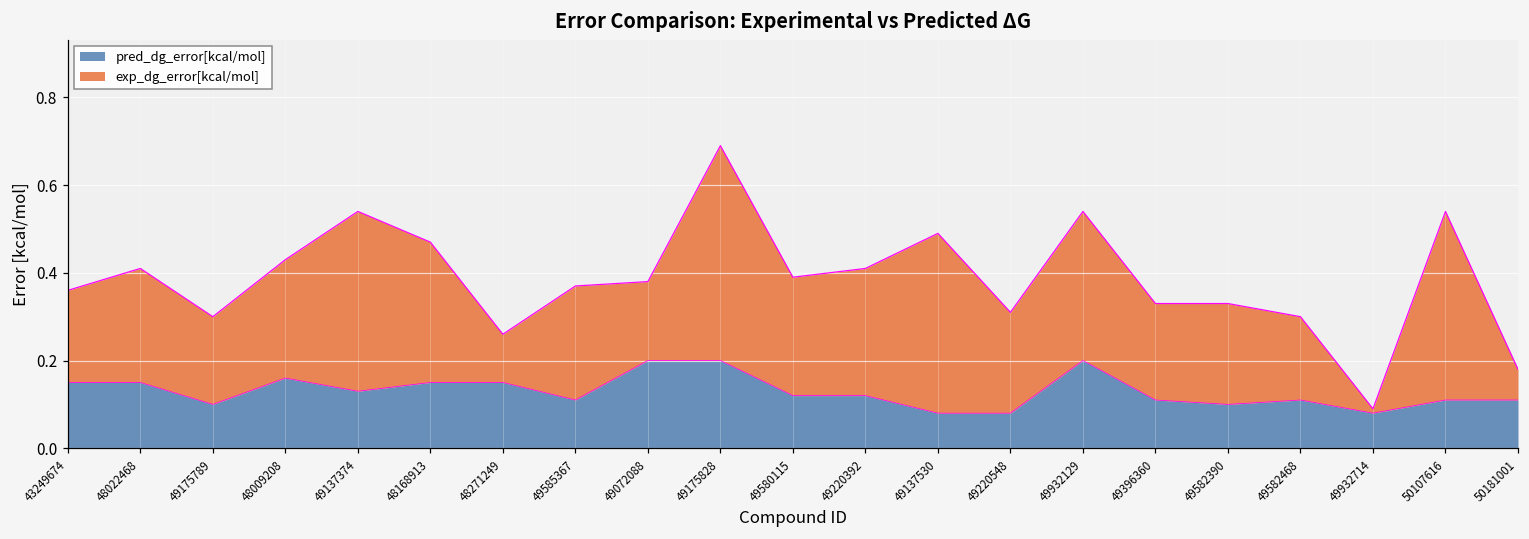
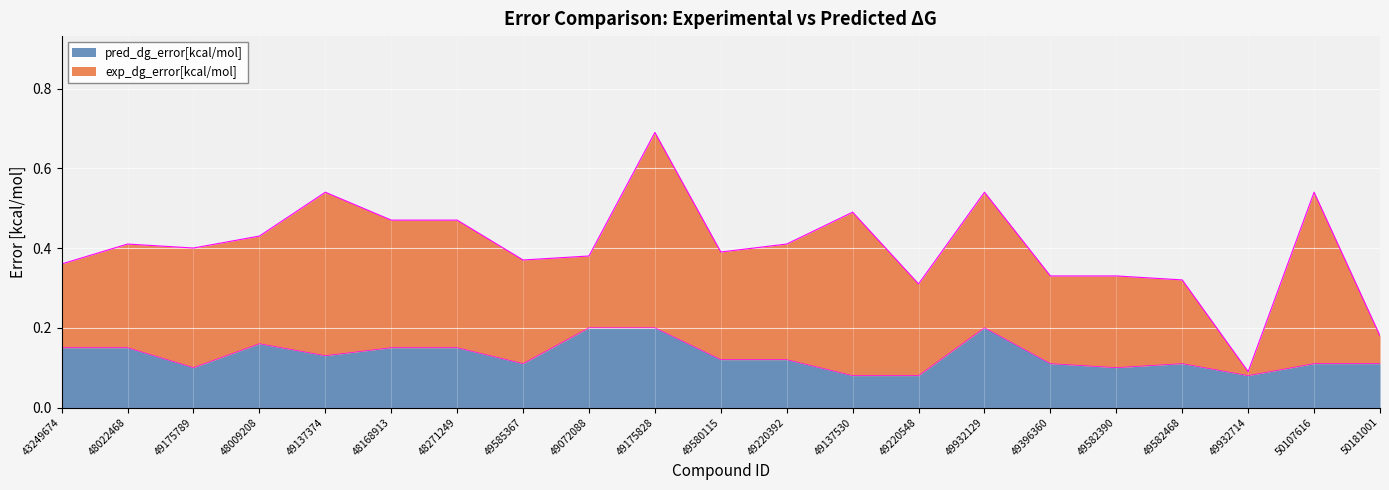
  {
    "pred_dg_error[kcal/mol]": {
      "43249674": 0.15,
      "48022468": 0.15,
      "49175789": 0.10,
      "48009208": 0.16,
      "49137374": 0.13,
      "48168913": 0.15,
      "48271249": 0.15,
      "49585367": 0.11,
      "49072088": 0.20,
      "49175828": 0.20,
      "49580115": 0.12,
      "49220392": 0.12,
      "49137530": 0.08,
      "49220548": 0.08,
      "49932129": 0.20,
      "49396360": 0.11,
      "49582390": 0.10,
      "49582468": 0.11,
      "49932714": 0.08,
      "50107616": 0.11,
      "50181001": 0.11
    },
    "exp_dg_error[kcal/mol]": {
      "43249674": 0.21,
      "48022468": 0.26,
-     "49175789": 0.2,
+     "49175789": 0.3,
      "48009208": 0.27,
      "49137374": 0.41,
      "48168913": 0.32,
-     "48271249": 0.11,
+     "48271249": 0.32,
      "49585367": 0.26,
      "49072088": 0.18,
      "49175828": 0.49,
      "49580115": 0.27,
      "49220392": 0.29,
      "49137530": 0.41,
      "49220548": 0.23,
      "49932129": 0.34,
      "49396360": 0.22,
      "49582390": 0.23,
-     "49582468": 0.19,
+     "49582468": 0.21,
      "49932714": 0.01,
      "50107616": 0.43,
      "50181001": 0.07
    }
  }
